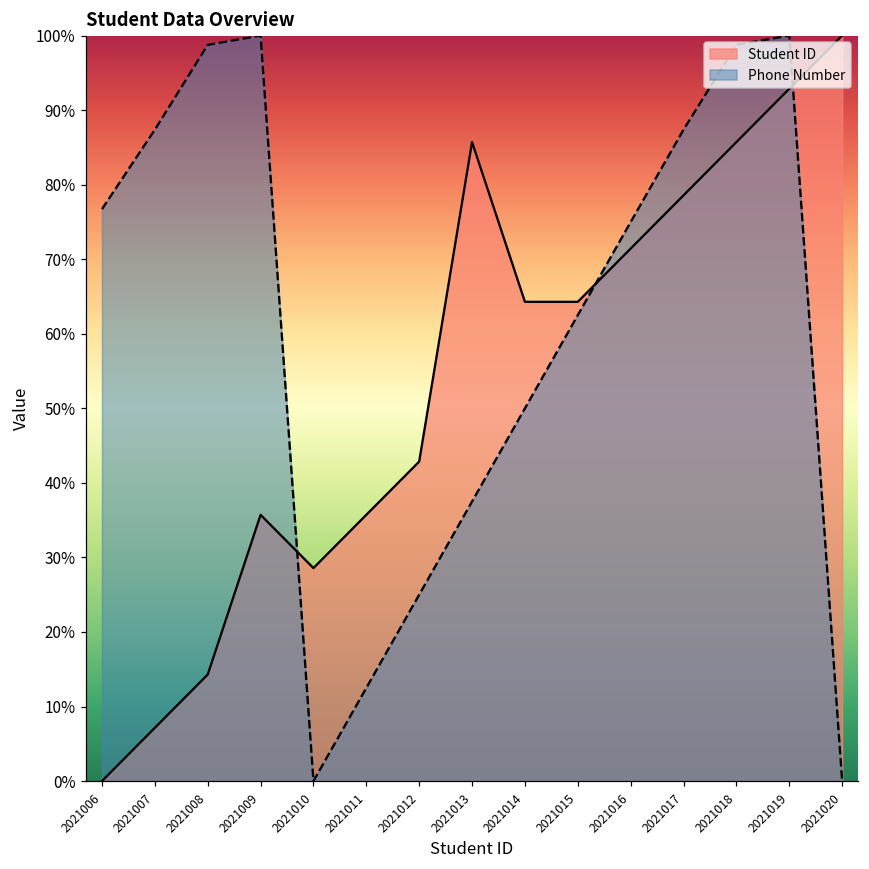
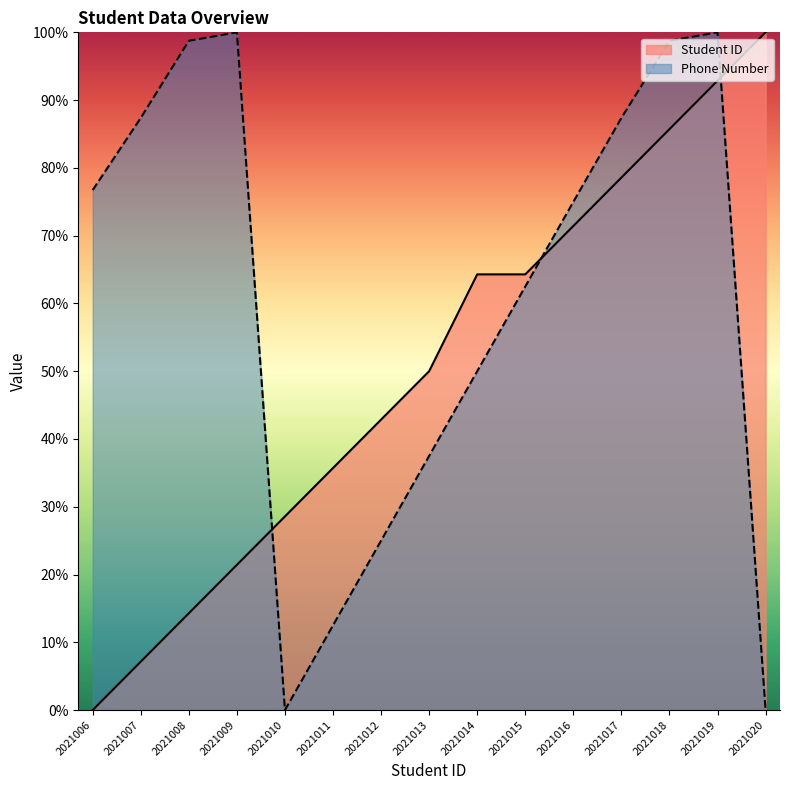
  {
    "Student ID": {
      "2021006": "0%",
      "2021007": "7%",
      "2021008": "14%",
-     "2021009": "36%",
+     "2021009": "21%",
      "2021010": "29%",
      "2021011": "36%",
      "2021012": "43%",
-     "2021013": "86%",
+     "2021013": "50%",
      "2021014": "64%",
      "2021015": "64%",
      "2021016": "71%",
      "2021017": "79%",
      "2021018": "86%",
      "2021020": "100%"
    },
    "Phone Number": {
      "2021006": "77%",
      "2021007": "87%",
      "2021008": "99%",
      "2021009": "100%",
      "2021010": "0%",
      "2021011": "12%",
      "2021012": "25%",
      "2021013": "37%",
      "2021014": "50%",
      "2021015": "62%",
      "2021016": "75%",
      "2021017": "87%",
      "2021019": "100%",
      "2021020": "0%"
    }
  }
